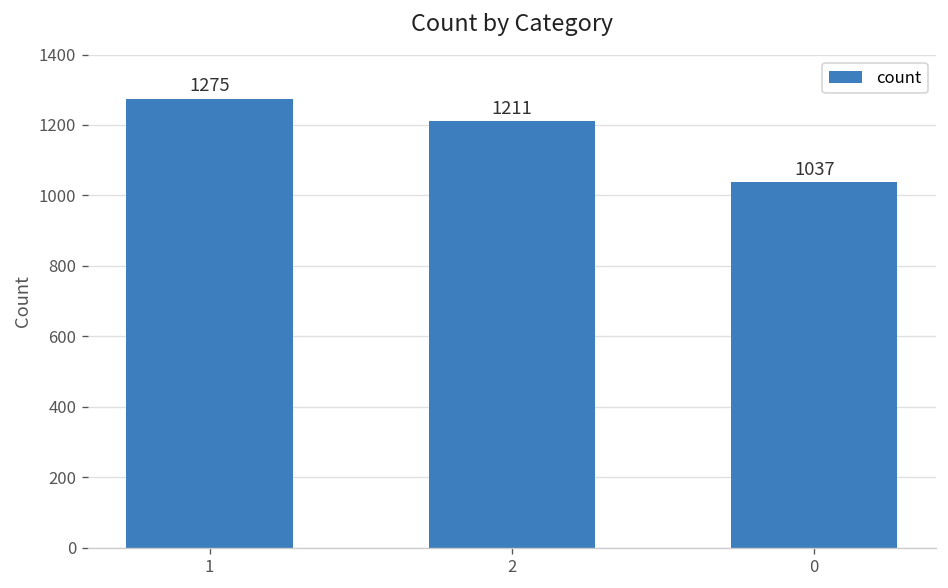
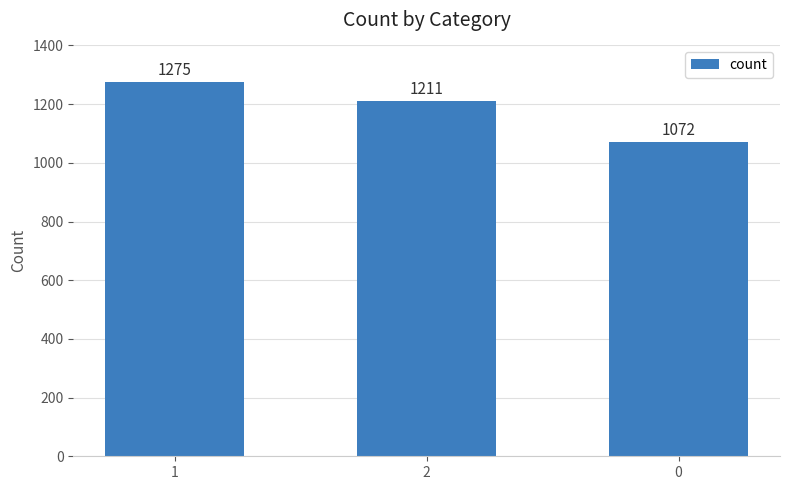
  {
    "1": 1275,
    "2": 1211,
-   "0": 1037
+   "0": 1072
  }
